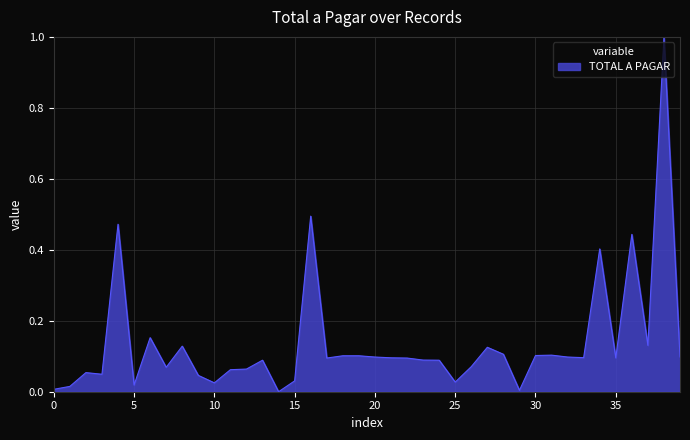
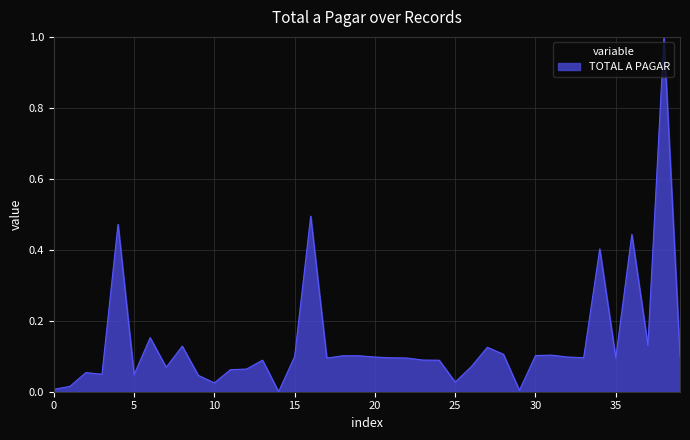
  {
    "0": 0.01,
-   "5": 0.02,
+   "5": 0.05,
    "10": 0.02,
-   "15": 0.03,
+   "15": 0.10,
    "20": 0.10,
    "25": 0.03,
    "30": 0.10,
    "35": 0.10
  }
